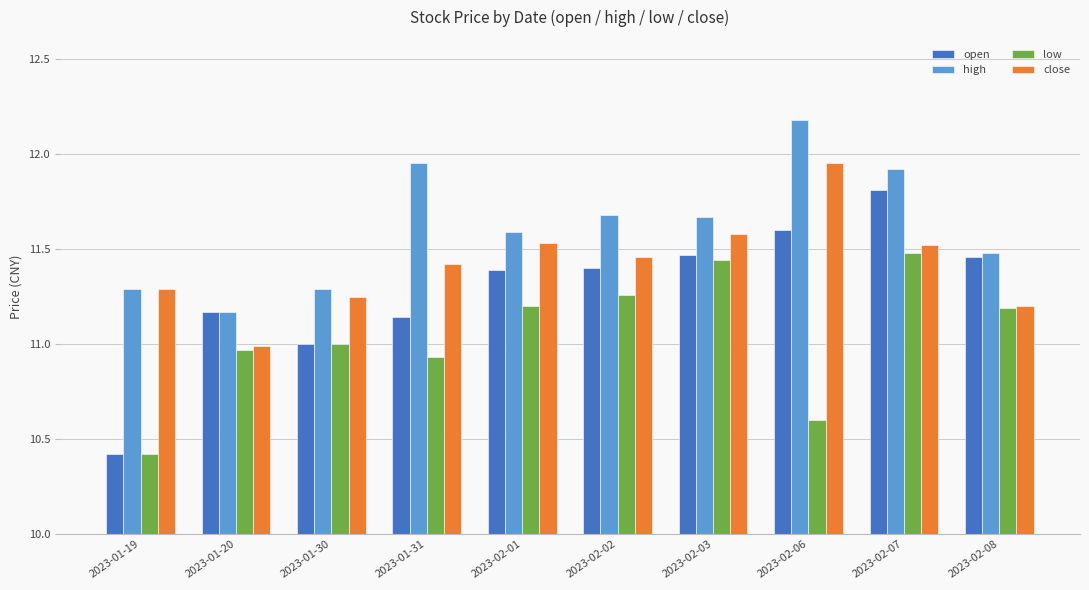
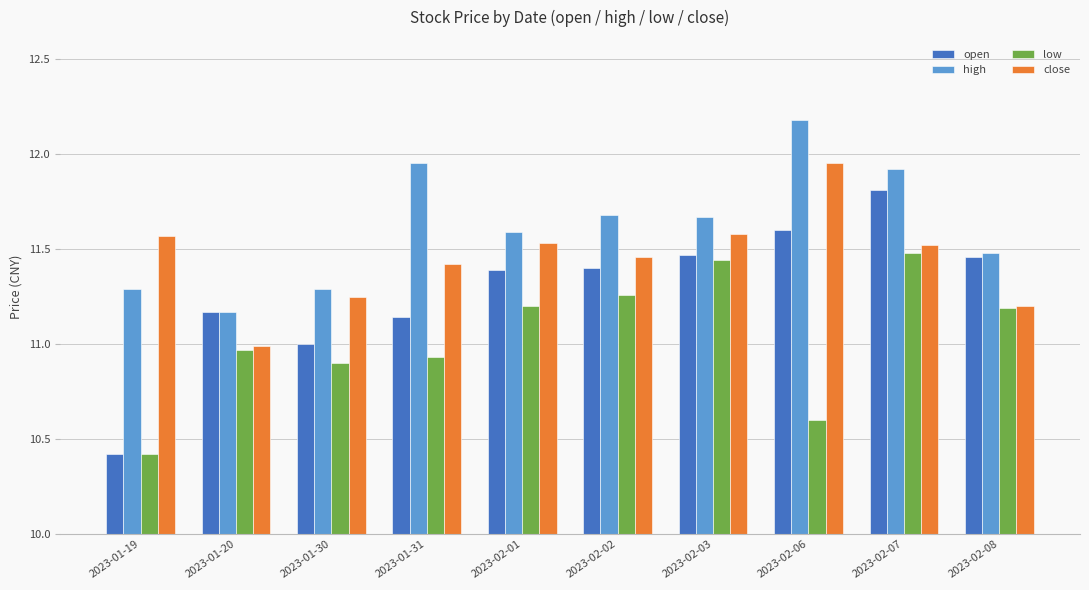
  {
    "low": {
      "2023-01-19": 10.42,
      "2023-01-20": 10.97,
-     "2023-01-30": 11.0,
+     "2023-01-30": 10.9,
      "2023-01-31": 10.93,
      "2023-02-01": 11.2,
      "2023-02-02": 11.26,
      "2023-02-03": 11.44,
      "2023-02-06": 10.6,
      "2023-02-07": 11.48,
      "2023-02-08": 11.2
    },
    "close": {
-     "2023-01-19": 11.29,
+     "2023-01-19": 11.57,
      "2023-01-20": 10.99,
      "2023-01-30": 11.25,
      "2023-01-31": 11.42,
      "2023-02-01": 11.53,
      "2023-02-02": 11.46,
      "2023-02-03": 11.58,
      "2023-02-06": 11.95,
      "2023-02-07": 11.52,
      "2023-02-08": 11.20
    }
  }
